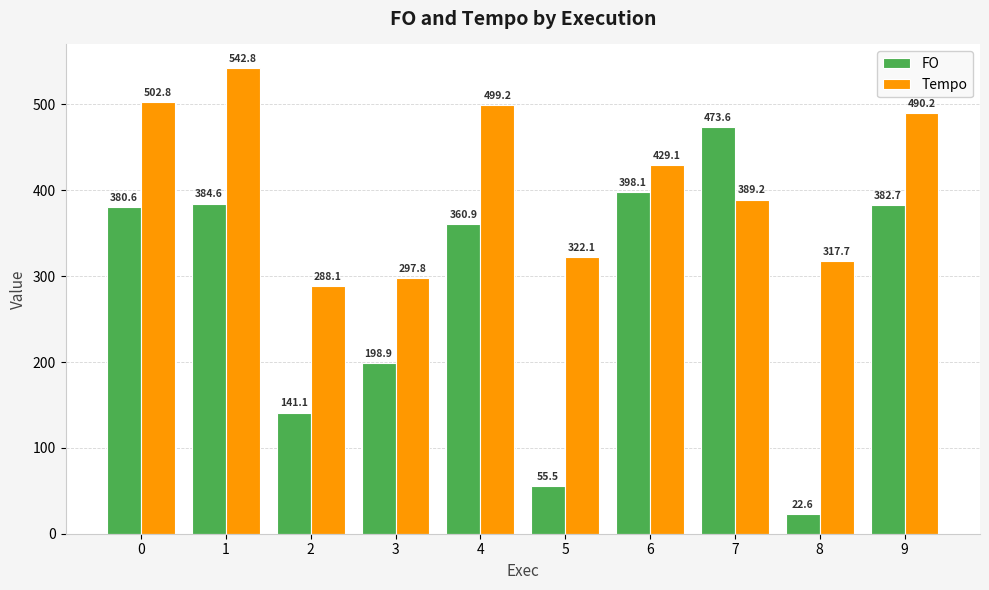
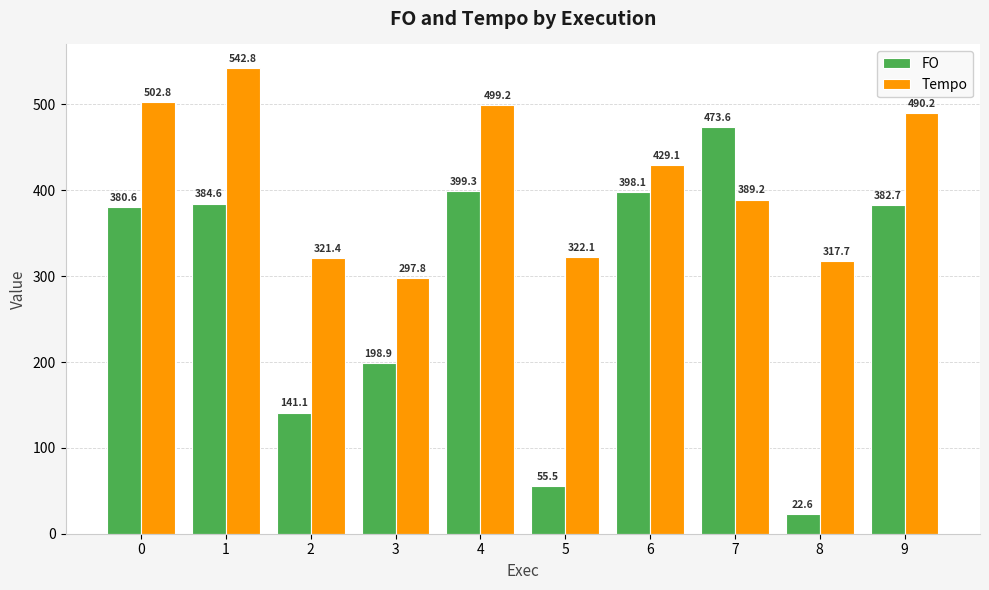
  {
    "FO": {
      "0": 380.6,
      "1": 384.6,
      "2": 141.1,
      "3": 198.9,
-     "4": 360.9,
+     "4": 399.3,
      "5": 55.5,
      "6": 398.1,
      "7": 473.6,
      "8": 22.6,
      "9": 382.7
    },
    "Tempo": {
      "0": 502.8,
      "1": 542.8,
-     "2": 288.1,
+     "2": 321.4,
      "3": 297.8,
      "4": 499.2,
      "5": 322.1,
      "6": 429.1,
      "7": 389.2,
      "8": 317.7,
      "9": 490.2
    }
  }
